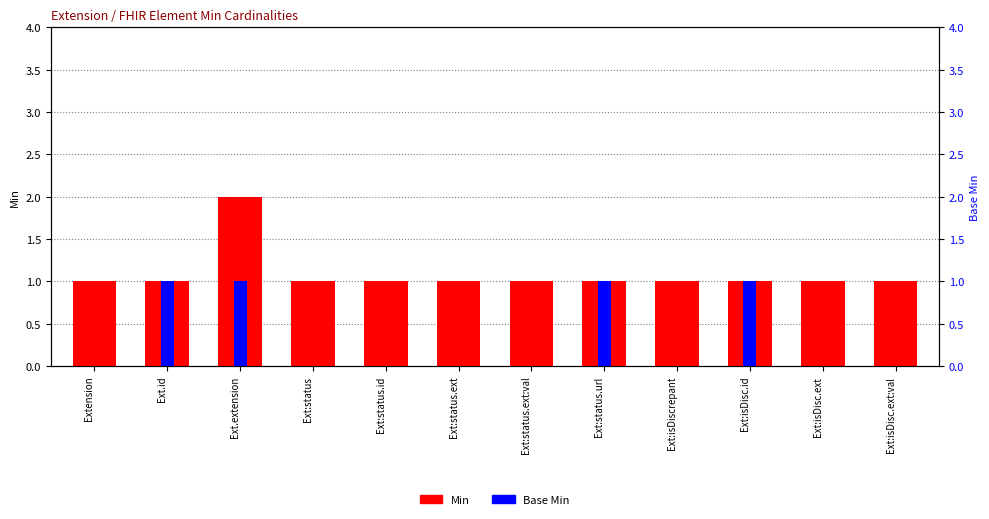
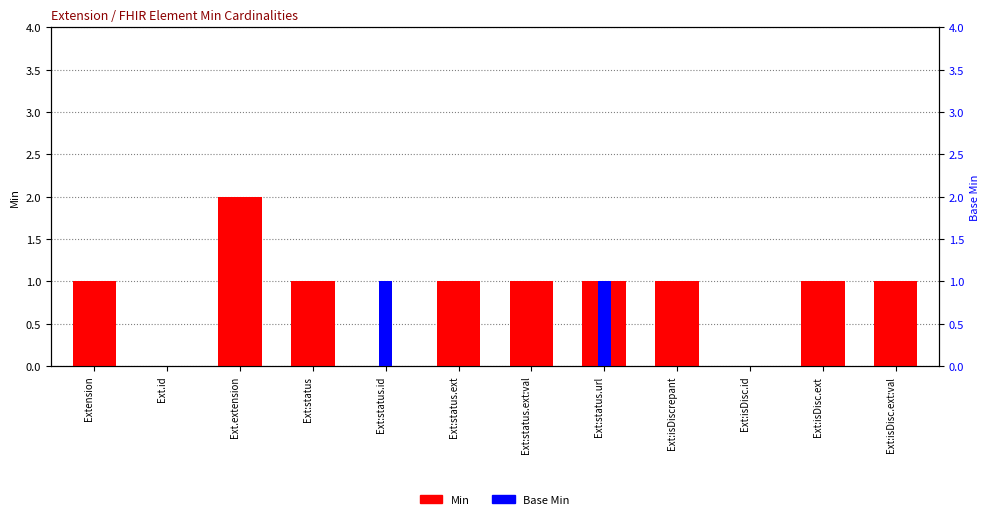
  {
    "Min": {
      "Extension": 1,
-     "Ext.id": 1,
+     "Ext.id": 0,
      "Ext.extension": 2,
      "Ext:status": 1,
-     "Ext:status.id": 1,
+     "Ext:status.id": 0,
      "Ext:status.ext": 1,
      "Ext:status.ext:val": 1,
      "Ext:status.url": 1,
      "Ext:isDiscrepant": 1,
-     "Ext:isDisc.id": 1,
+     "Ext:isDisc.id": 0,
      "Ext:isDisc.ext": 1,
      "Ext:isDisc.ext:val": 1
    },
    "Base Min": {
      "Extension": 0,
-     "Ext.id": 1,
-     "Ext.extension": 1,
+     "Ext.id": 0,
+     "Ext.extension": 0,
      "Ext:status": 0,
-     "Ext:status.id": 0,
+     "Ext:status.id": 1,
      "Ext:status.ext": 0,
      "Ext:status.ext:val": 0,
      "Ext:status.url": 1,
      "Ext:isDiscrepant": 0,
-     "Ext:isDisc.id": 1,
+     "Ext:isDisc.id": 0,
      "Ext:isDisc.ext": 0,
      "Ext:isDisc.ext:val": 0
    }
  }
